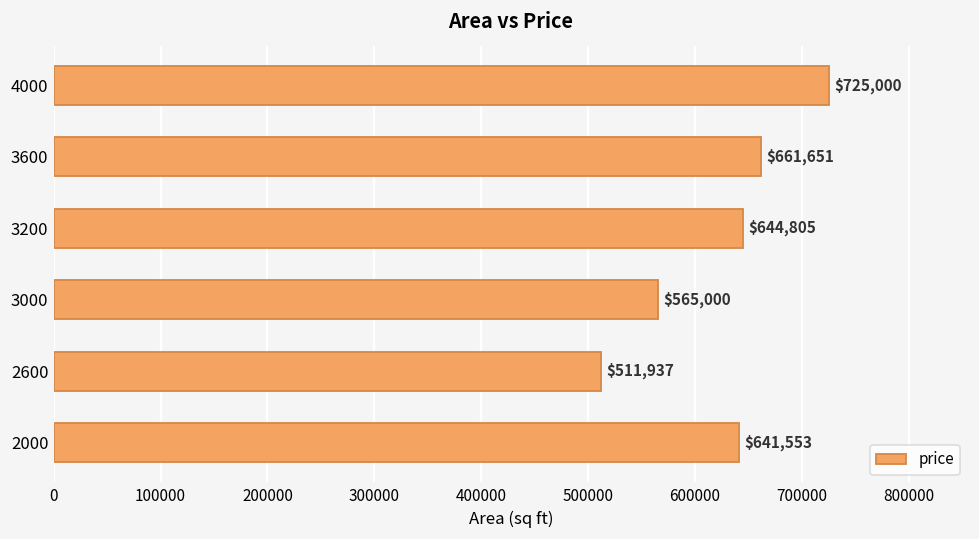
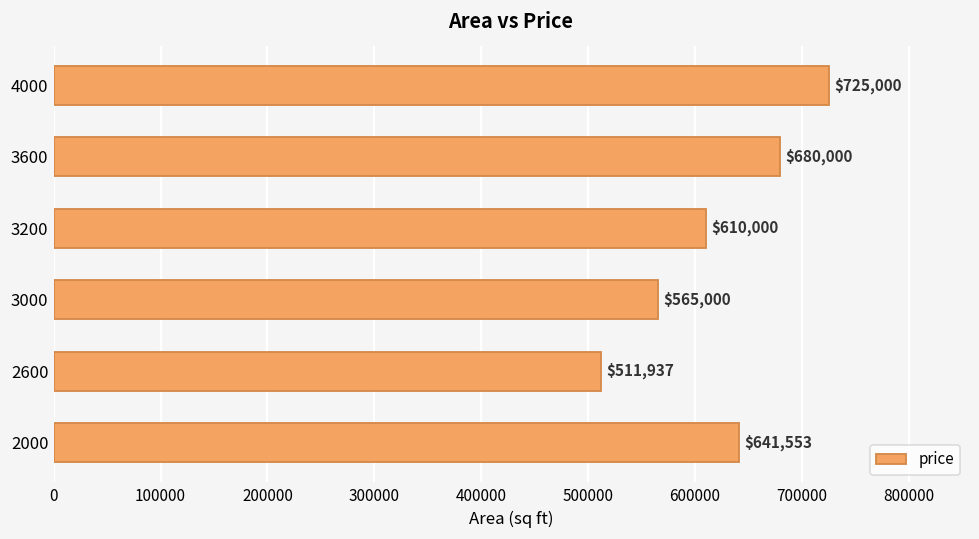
  {
    "4000": "$725,000",
-   "3600": "$661,651",
-   "3200": "$644,805",
+   "3600": "$680,000",
+   "3200": "$610,000",
    "3000": "$565,000",
    "2600": "$511,937",
    "2000": "$641,553"
  }
